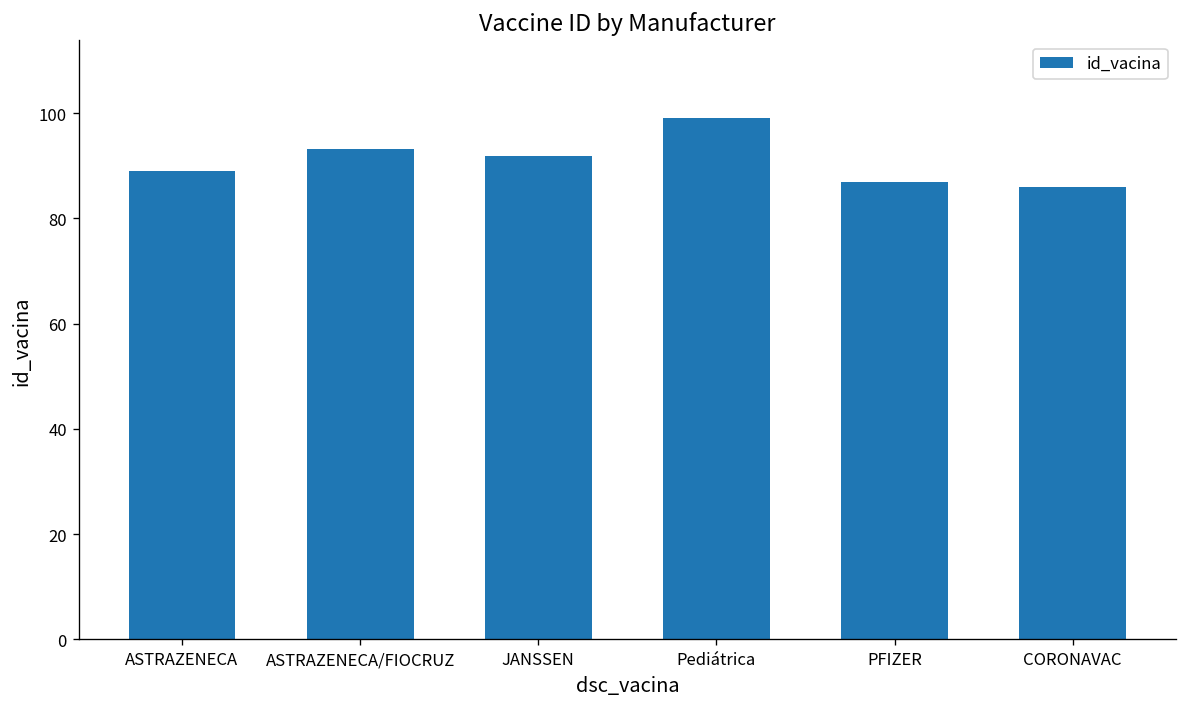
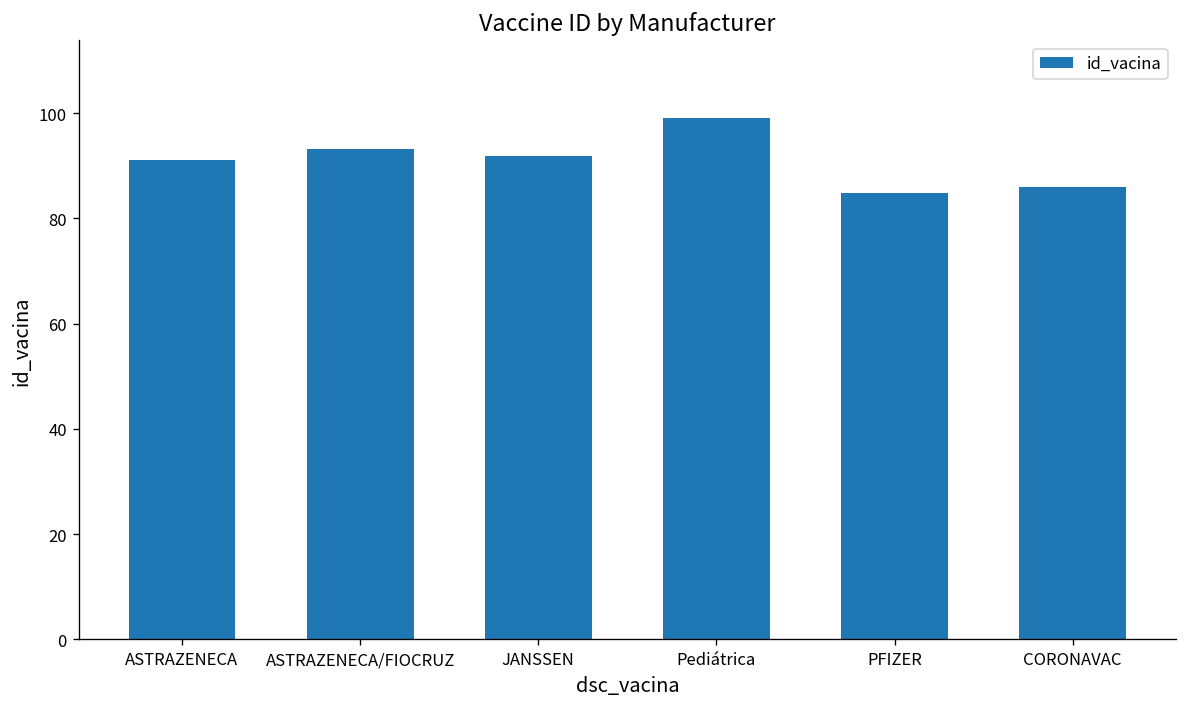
  {
-   "ASTRAZENECA": 89,
+   "ASTRAZENECA": 91,
    "ASTRAZENECA/FIOCRUZ": 93,
    "JANSSEN": 92,
    "Pediátrica": 99,
-   "PFIZER": 87,
+   "PFIZER": 85,
    "CORONAVAC": 86
  }
